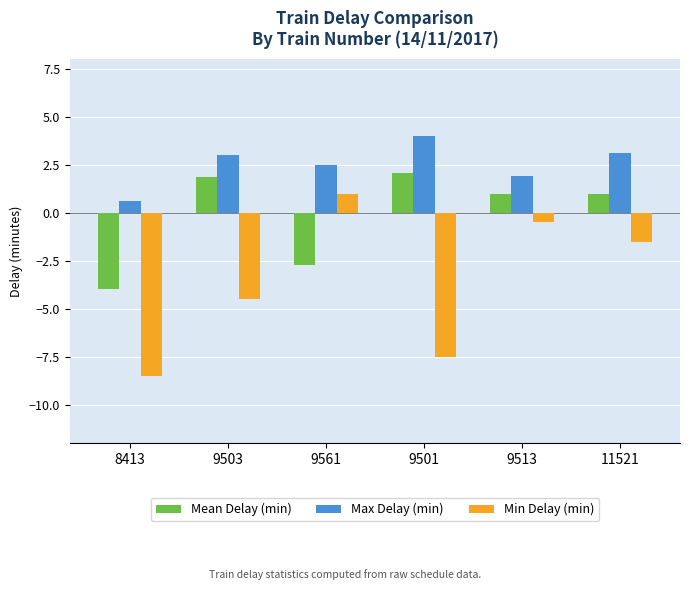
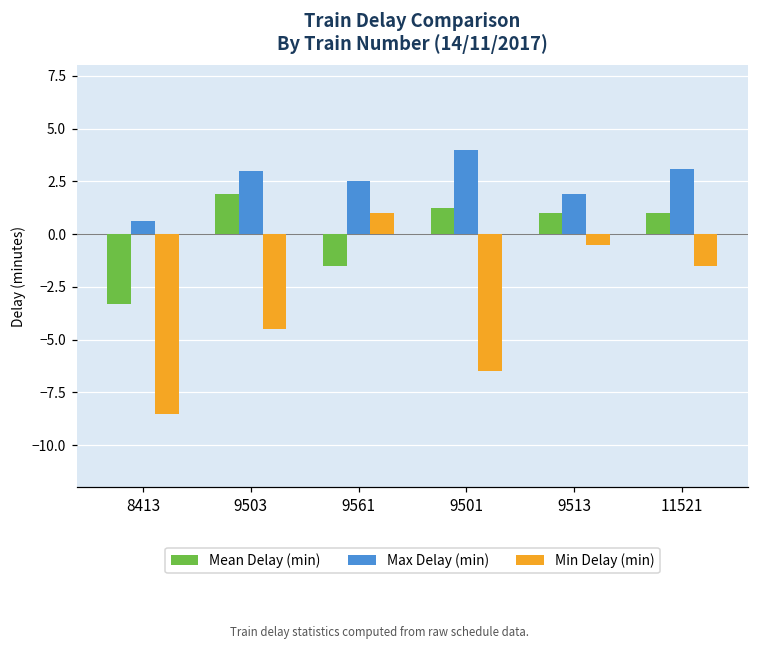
  {
    "Mean Delay (min)": {
-     "8413": -4.0,
+     "8413": -3.3,
      "9503": 1.9,
-     "9561": -2.7,
-     "9501": 2.1,
+     "9561": -1.5,
+     "9501": 1.3,
      "9513": 1.0,
      "11521": 1.0
    },
    "Max Delay (min)": {
      "8413": 0.6,
      "9503": 3.0,
      "9561": 2.5,
      "9501": 4.0,
      "9513": 1.9,
      "11521": 3.1
    },
    "Min Delay (min)": {
      "8413": -8.5,
      "9503": -4.5,
      "9561": 1.0,
-     "9501": -7.5,
+     "9501": -6.5,
      "9513": -0.5,
      "11521": -1.5
    }
  }
